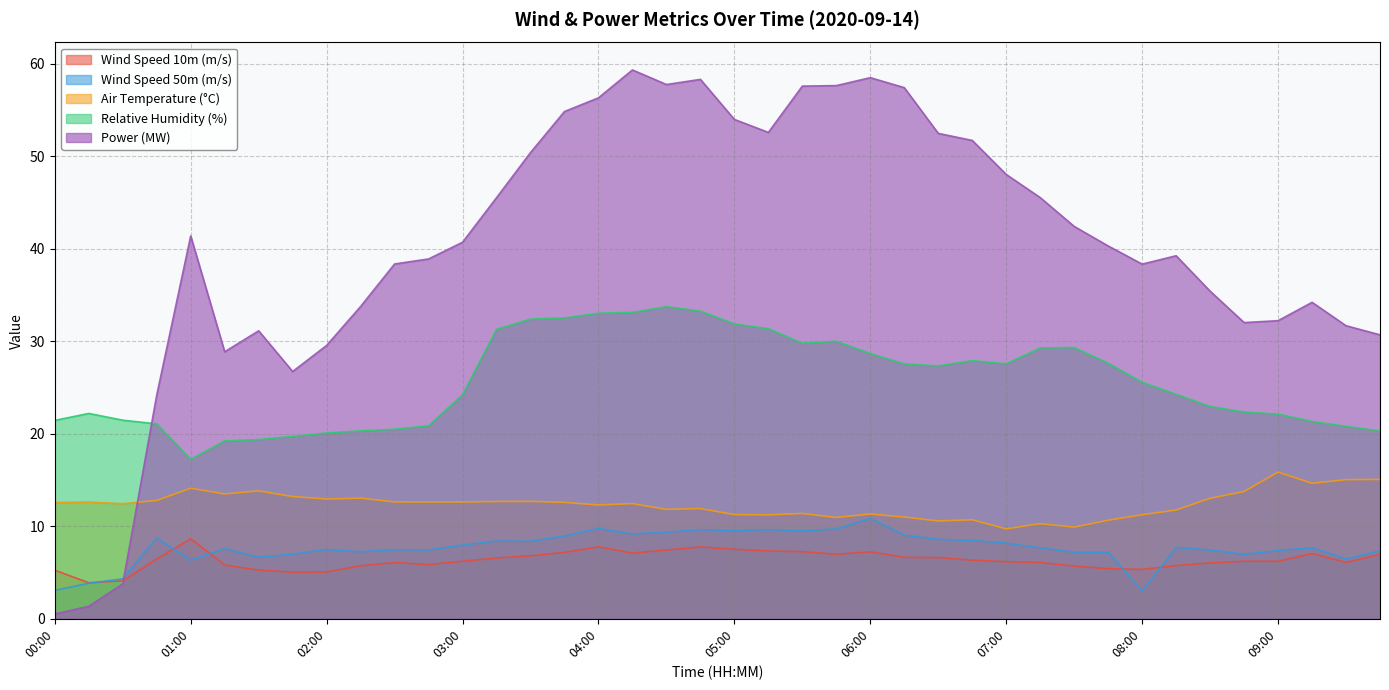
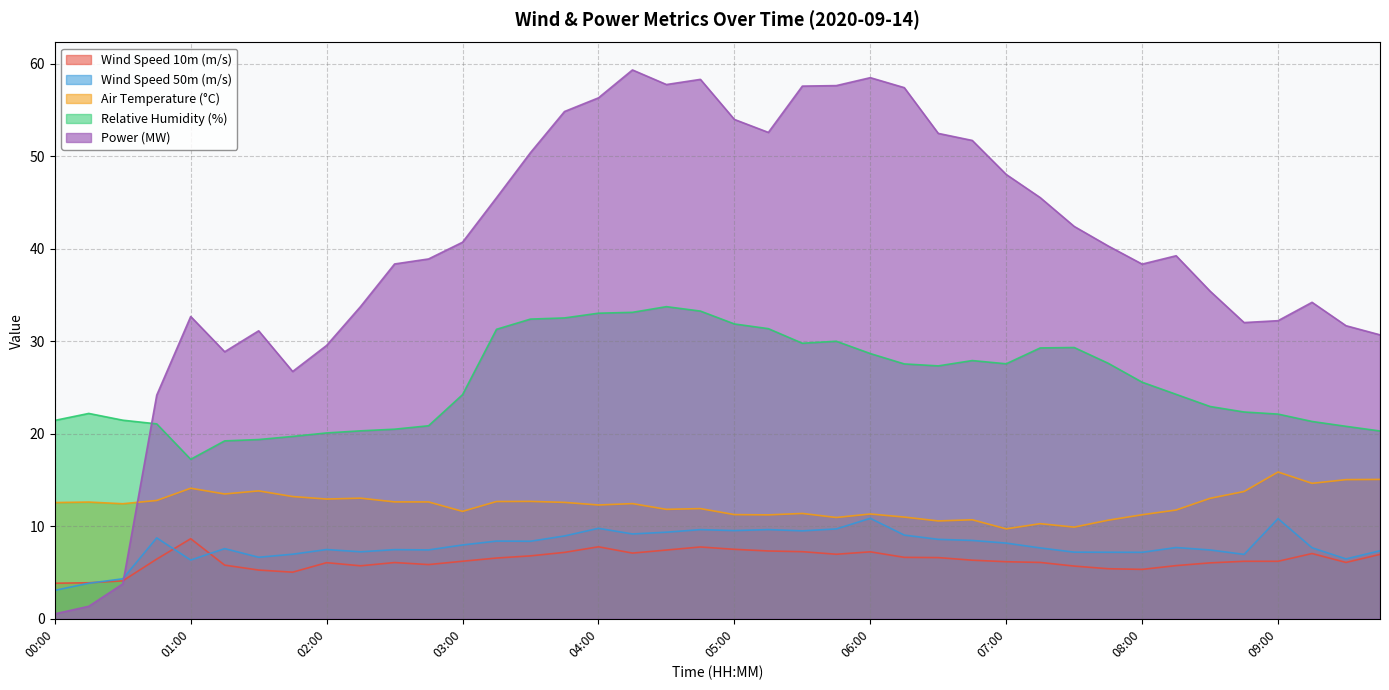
  {
    "Wind Speed 10m (m/s)": {
-     "00:00": 5,
+     "00:00": 4,
      "01:00": 9,
-     "02:00": 5,
+     "02:00": 6,
      "03:00": 6,
      "04:00": 8,
      "05:00": 8,
      "06:00": 7,
      "07:00": 6,
      "08:00": 5,
      "09:00": 6
    },
    "Wind Speed 50m (m/s)": {
      "00:00": 3,
      "01:00": 6,
      "02:00": 7,
      "03:00": 8,
      "04:00": 10,
      "05:00": 10,
      "06:00": 11,
      "07:00": 8,
-     "08:00": 3,
-     "09:00": 7
+     "08:00": 7,
+     "09:00": 11
    },
    "Air Temperature (°C)": {
      "00:00": 13,
      "01:00": 14,
      "02:00": 13,
-     "03:00": 13,
+     "03:00": 12,
      "04:00": 12,
      "05:00": 11,
      "06:00": 11,
      "07:00": 10,
      "08:00": 11,
      "09:00": 16
    },
    "Relative Humidity (%)": {
      "00:00": 21,
      "01:00": 17,
      "02:00": 20,
      "03:00": 24,
      "04:00": 33,
      "05:00": 32,
      "06:00": 29,
      "07:00": 28,
      "08:00": 26,
      "09:00": 22
    },
    "Power (MW)": {
      "00:00": 1,
-     "01:00": 41,
+     "01:00": 33,
      "02:00": 30,
      "03:00": 41,
      "04:00": 56,
      "05:00": 54,
      "06:00": 58,
      "07:00": 48,
      "08:00": 38,
      "09:00": 32
    }
  }
